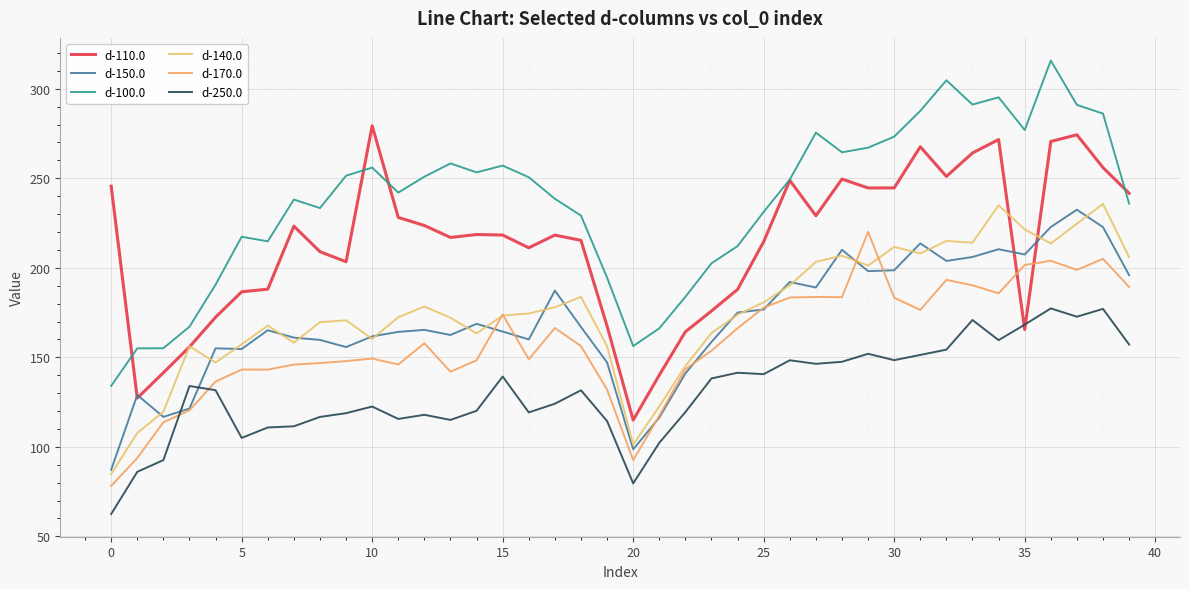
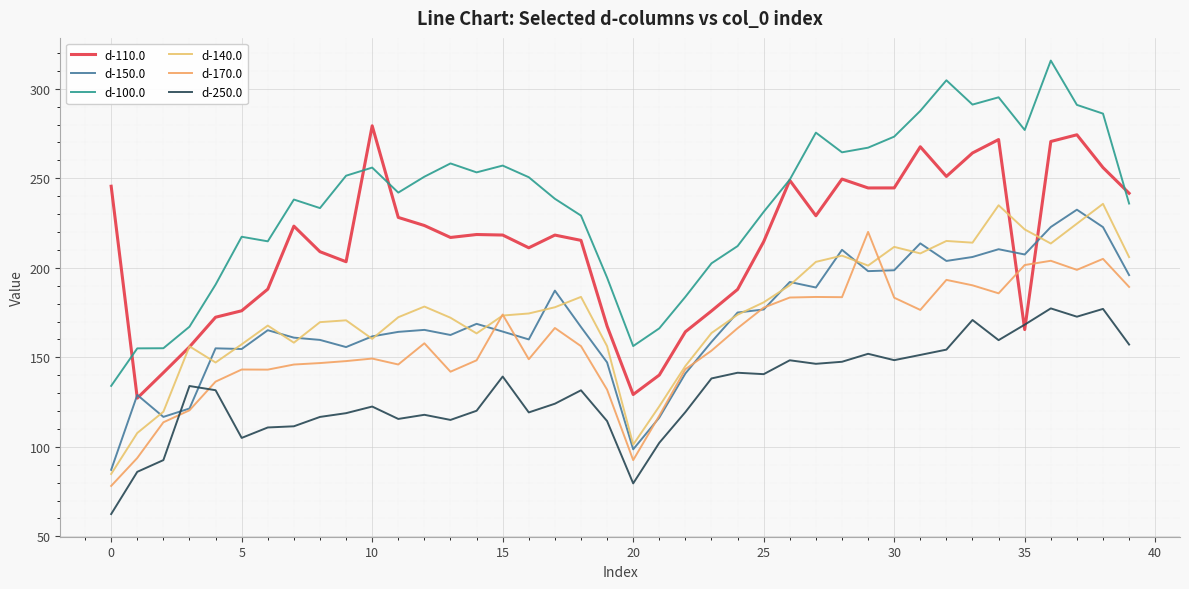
  {
    "d-110.0": {
      "0": 246,
-     "5": 187,
+     "5": 176,
      "10": 279,
      "15": 218,
-     "20": 115,
+     "20": 129,
      "25": 215,
      "30": 245,
      "35": 165
    },
    "d-250.0": {
      "0": 62,
      "5": 105,
      "10": 123,
      "15": 139,
      "20": 80,
      "25": 141,
      "30": 148,
      "35": 168
    }
  }
